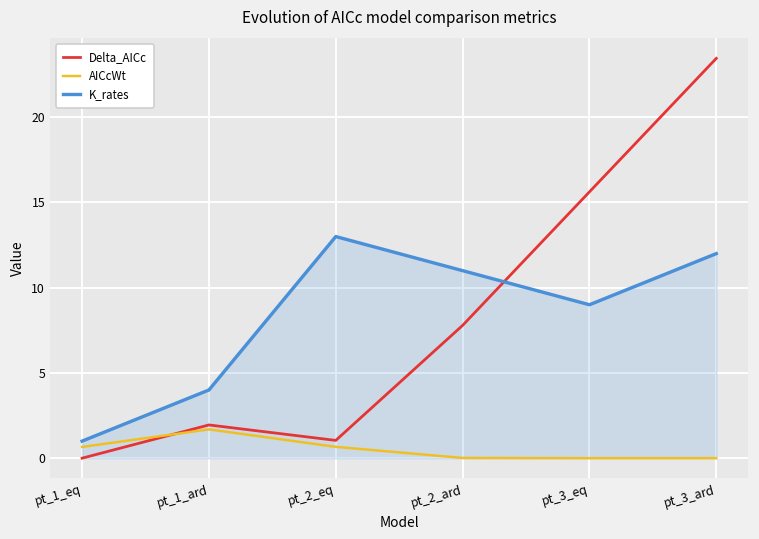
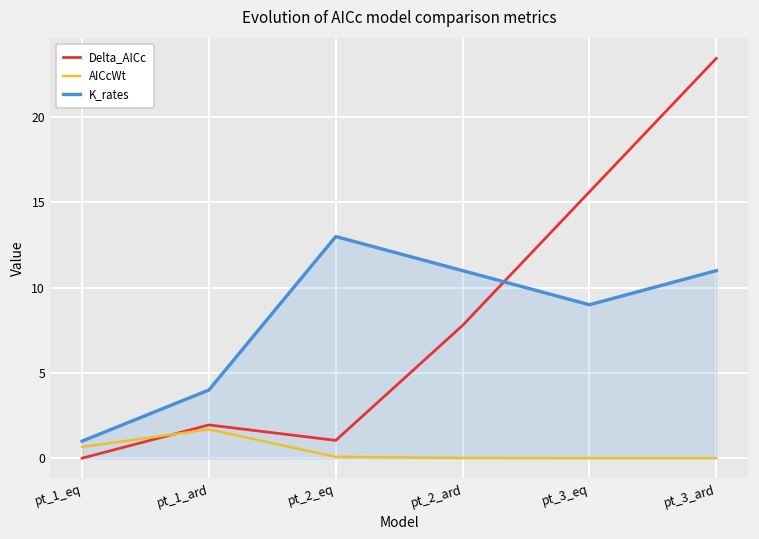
  {
    "Delta_AICc": {
      "pt_1_eq": 0.0,
      "pt_1_ard": 1.9,
      "pt_2_eq": 1.0,
      "pt_2_ard": 7.8,
      "pt_3_eq": 15.6,
      "pt_3_ard": 23.5
    },
    "AICcWt": {
      "pt_1_eq": 0.7,
      "pt_1_ard": 1.7,
-     "pt_2_eq": 0.7,
+     "pt_2_eq": 0.1,
      "pt_2_ard": 0.0,
      "pt_3_eq": 0.0,
      "pt_3_ard": 0.0
    },
    "K_rates": {
      "pt_1_eq": 1,
      "pt_1_ard": 4,
      "pt_2_eq": 13,
      "pt_2_ard": 11,
      "pt_3_eq": 9,
-     "pt_3_ard": 12
+     "pt_3_ard": 11
    }
  }
